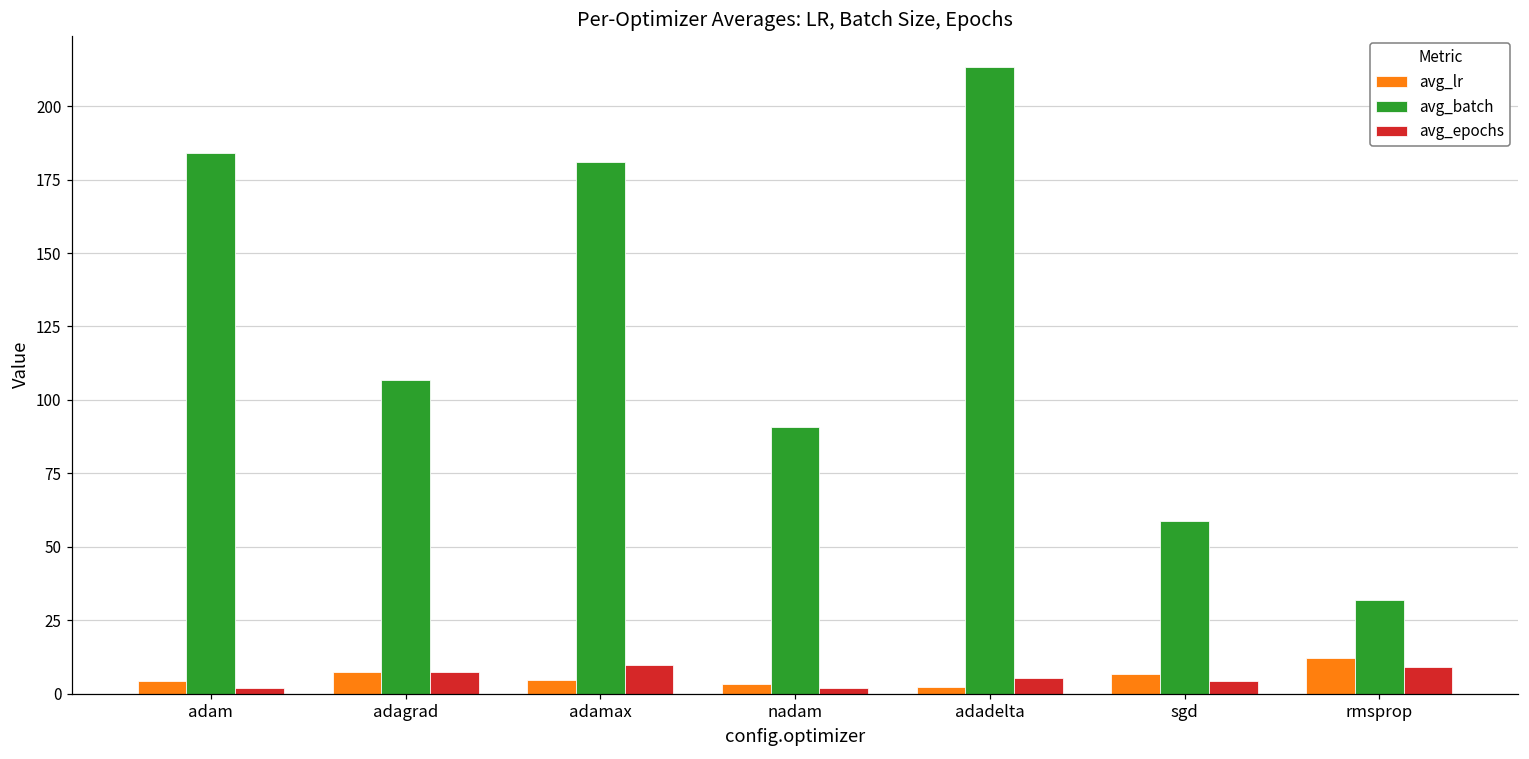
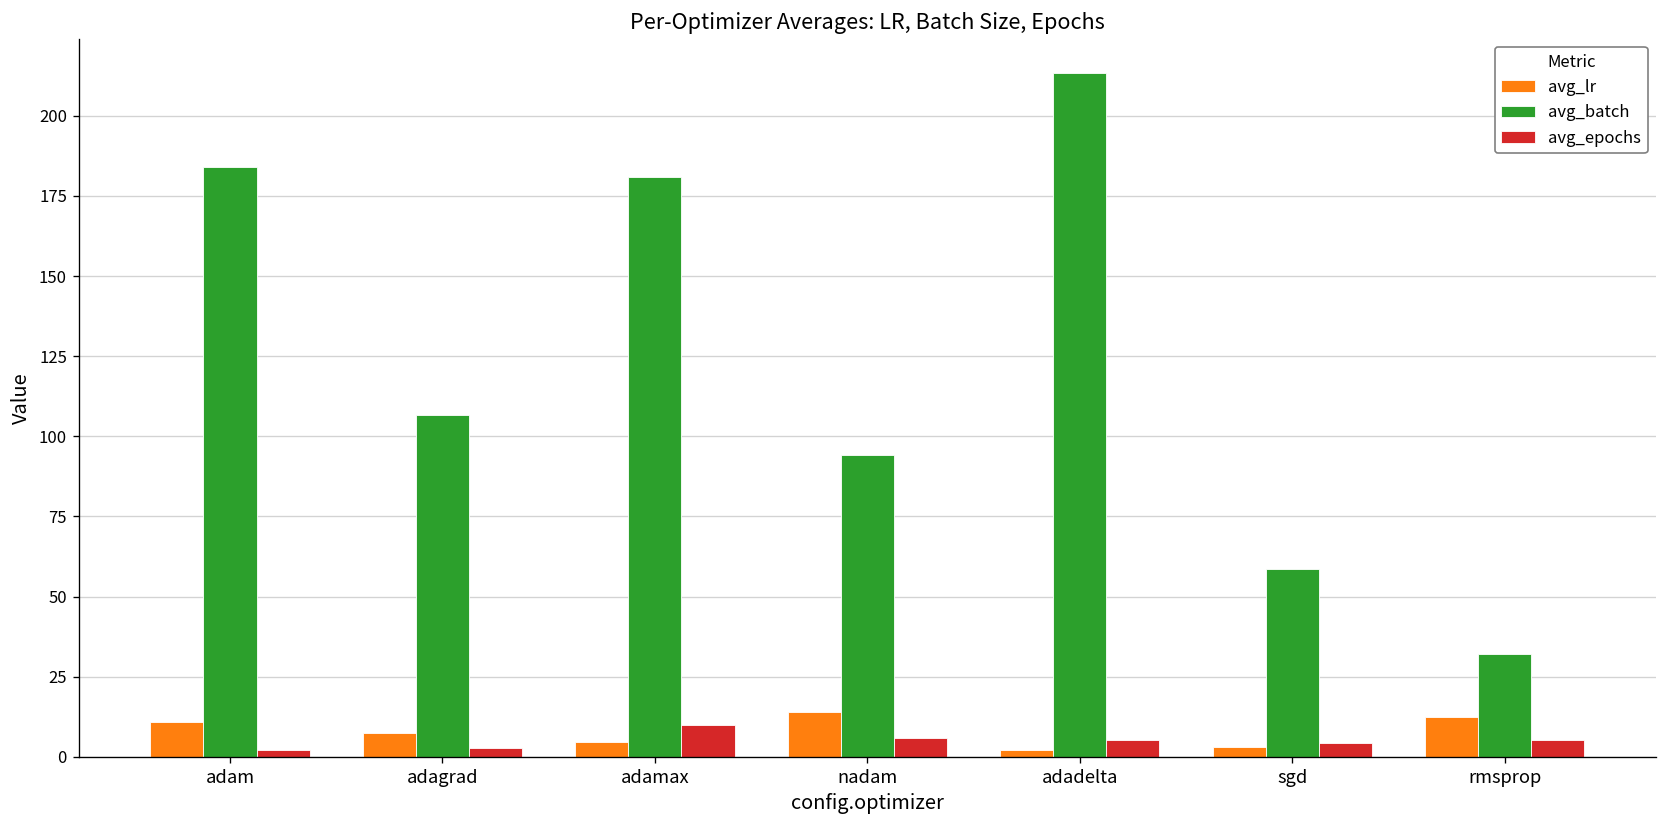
  {
    "avg_lr": {
-     "adam": 4,
+     "adam": 11,
      "adagrad": 7,
      "adamax": 5,
-     "nadam": 3,
+     "nadam": 14,
      "adadelta": 2,
-     "sgd": 7,
+     "sgd": 3,
      "rmsprop": 12
    },
    "avg_batch": {
      "adam": 184,
      "adagrad": 107,
      "adamax": 181,
-     "nadam": 91,
+     "nadam": 94,
      "adadelta": 213,
      "sgd": 59,
      "rmsprop": 32
    },
    "avg_epochs": {
      "adam": 2,
-     "adagrad": 8,
+     "adagrad": 3,
      "adamax": 10,
-     "nadam": 2,
+     "nadam": 6,
      "adadelta": 5,
      "sgd": 4,
-     "rmsprop": 9
+     "rmsprop": 5
    }
  }
